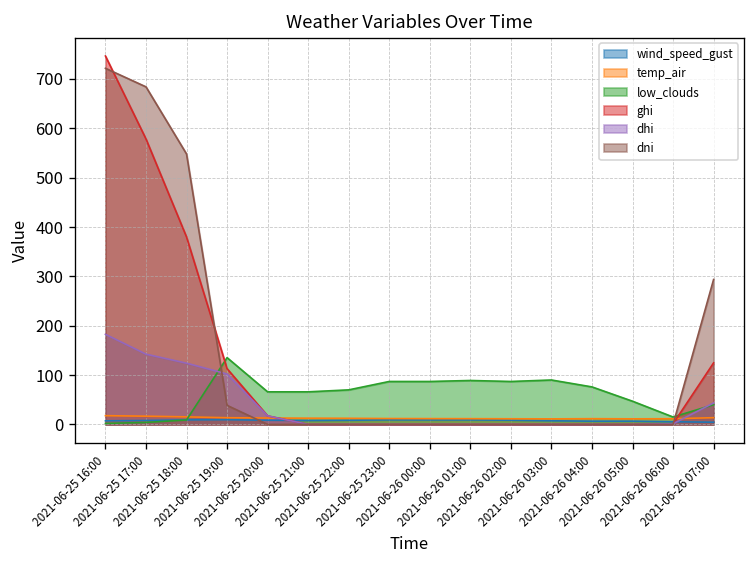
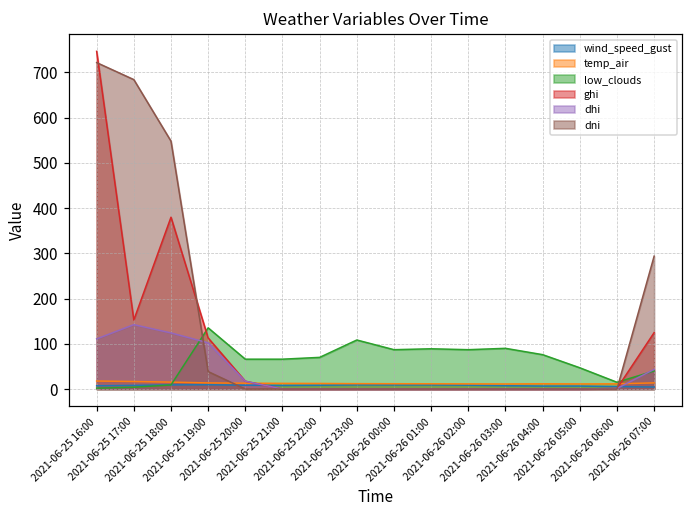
  {
    "wind_speed_gust": {
      "2021-06-26 07:00": 0
    },
    "temp_air": {
      "2021-06-25 16:00": 20,
      "2021-06-25 17:00": 20,
      "2021-06-26 07:00": 10
    },
    "low_clouds": {
      "2021-06-25 19:00": 140,
      "2021-06-25 20:00": 70,
      "2021-06-25 21:00": 70,
      "2021-06-25 22:00": 70,
-     "2021-06-25 23:00": 90,
+     "2021-06-25 23:00": 110,
      "2021-06-26 00:00": 90,
      "2021-06-26 01:00": 90,
      "2021-06-26 02:00": 90,
      "2021-06-26 03:00": 90,
      "2021-06-26 04:00": 80,
      "2021-06-26 05:00": 50
    },
    "ghi": {
      "2021-06-25 16:00": 750,
-     "2021-06-25 17:00": 580,
+     "2021-06-25 17:00": 150,
      "2021-06-25 18:00": 380,
      "2021-06-25 19:00": 110,
      "2021-06-26 07:00": 120
    },
    "dhi": {
-     "2021-06-25 16:00": 180,
+     "2021-06-25 16:00": 110,
      "2021-06-25 17:00": 140,
      "2021-06-25 18:00": 120,
      "2021-06-25 19:00": 100
    },
    "dni": {
      "2021-06-25 16:00": 720,
      "2021-06-25 17:00": 680,
      "2021-06-25 18:00": 550,
      "2021-06-25 19:00": 40,
      "2021-06-25 20:00": 0,
      "2021-06-26 07:00": 290
    }
  }
